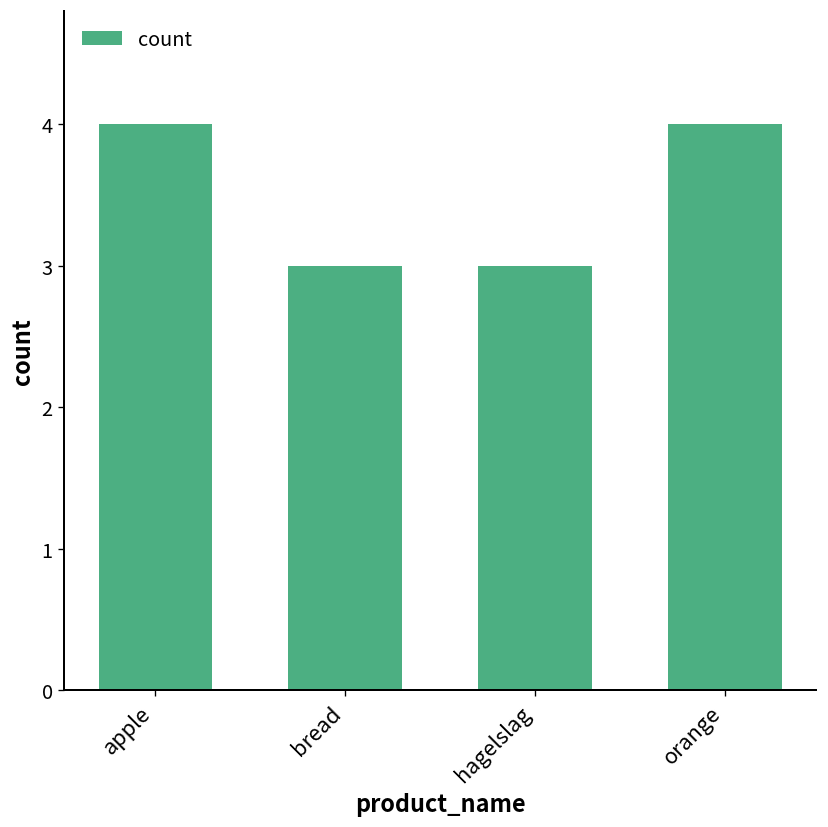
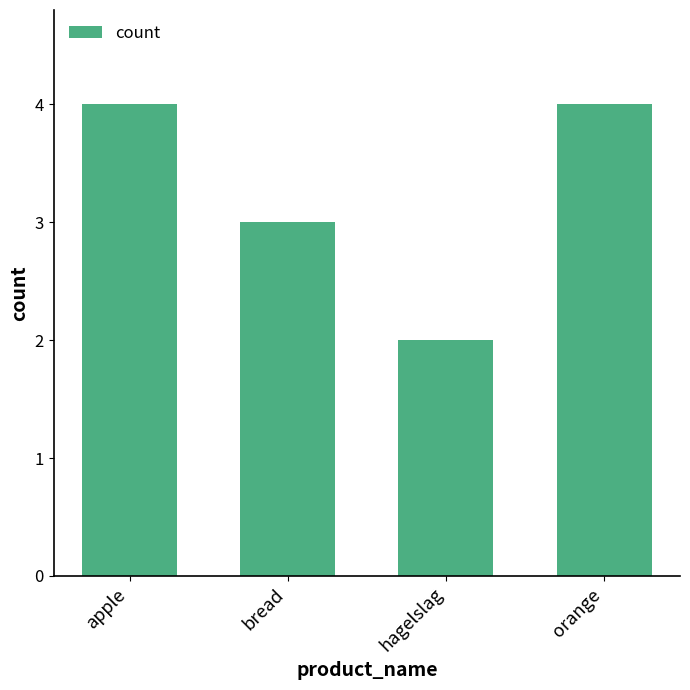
  {
    "apple": 4,
    "bread": 3,
-   "hagelslag": 3,
+   "hagelslag": 2,
    "orange": 4
  }
